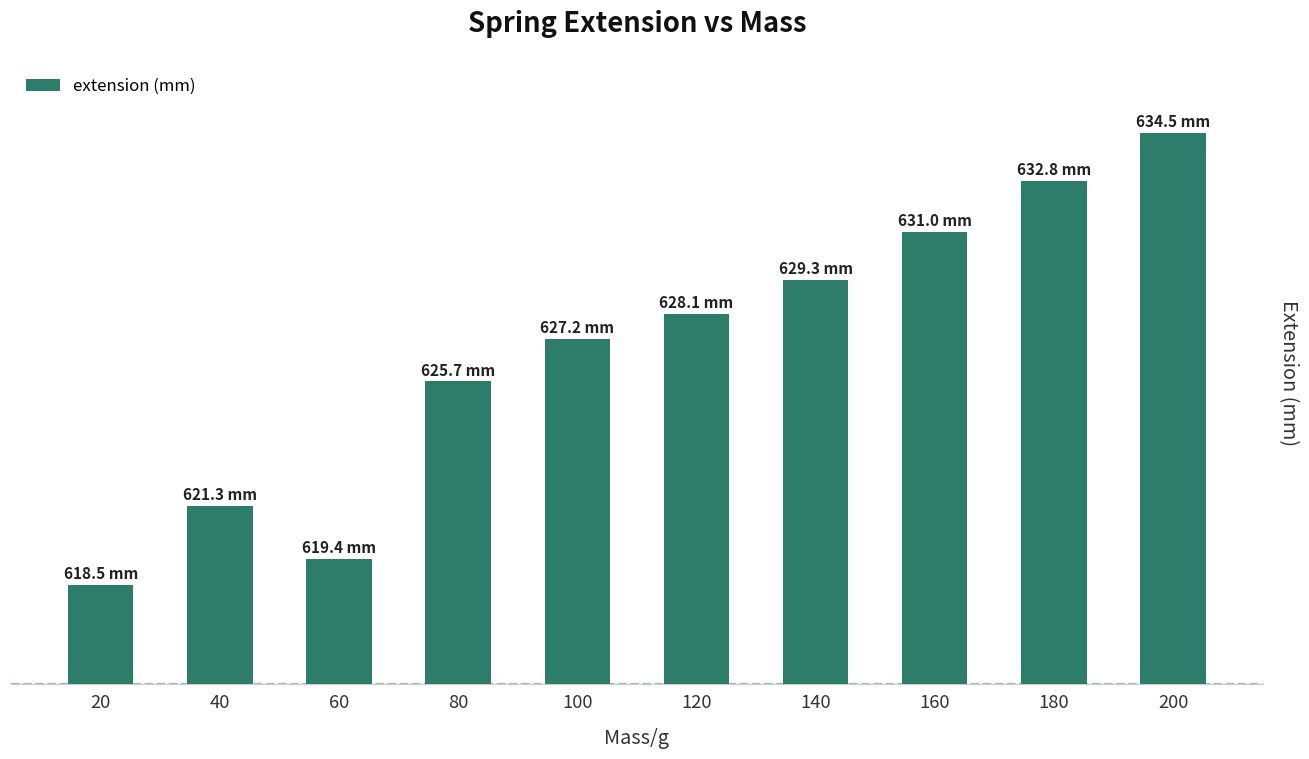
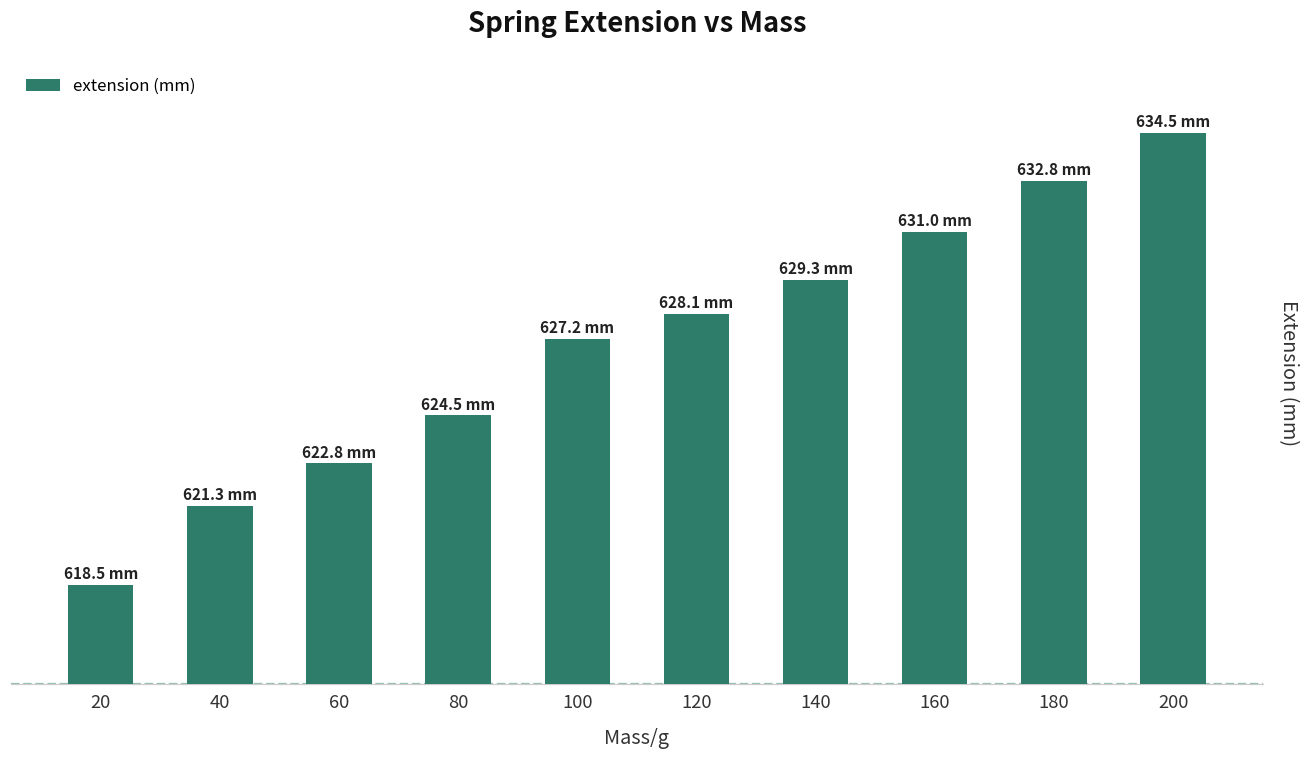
  {
    "20": 618.5,
    "40": 621.3,
-   "60": 619.4,
-   "80": 625.7,
+   "60": 622.8,
+   "80": 624.5,
    "100": 627.2,
    "120": 628.1,
    "140": 629.3,
    "160": 631.0,
    "180": 632.8,
    "200": 634.5
  }
